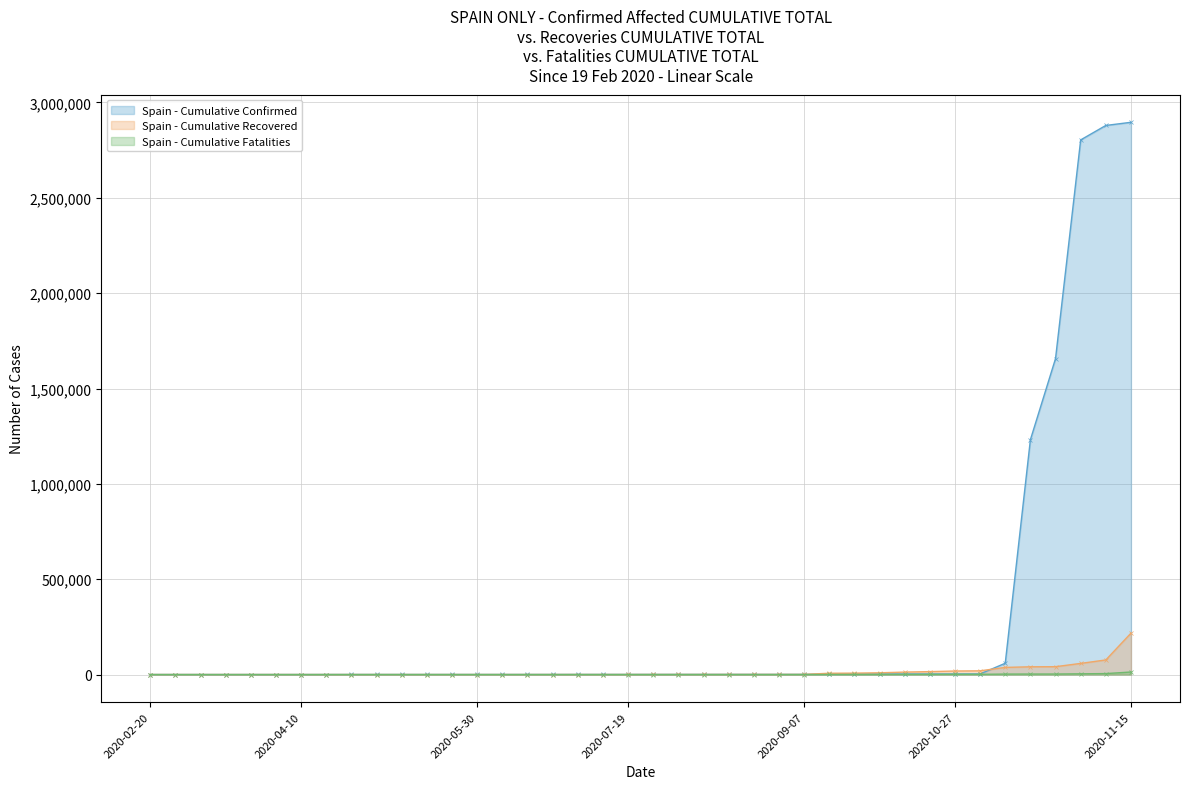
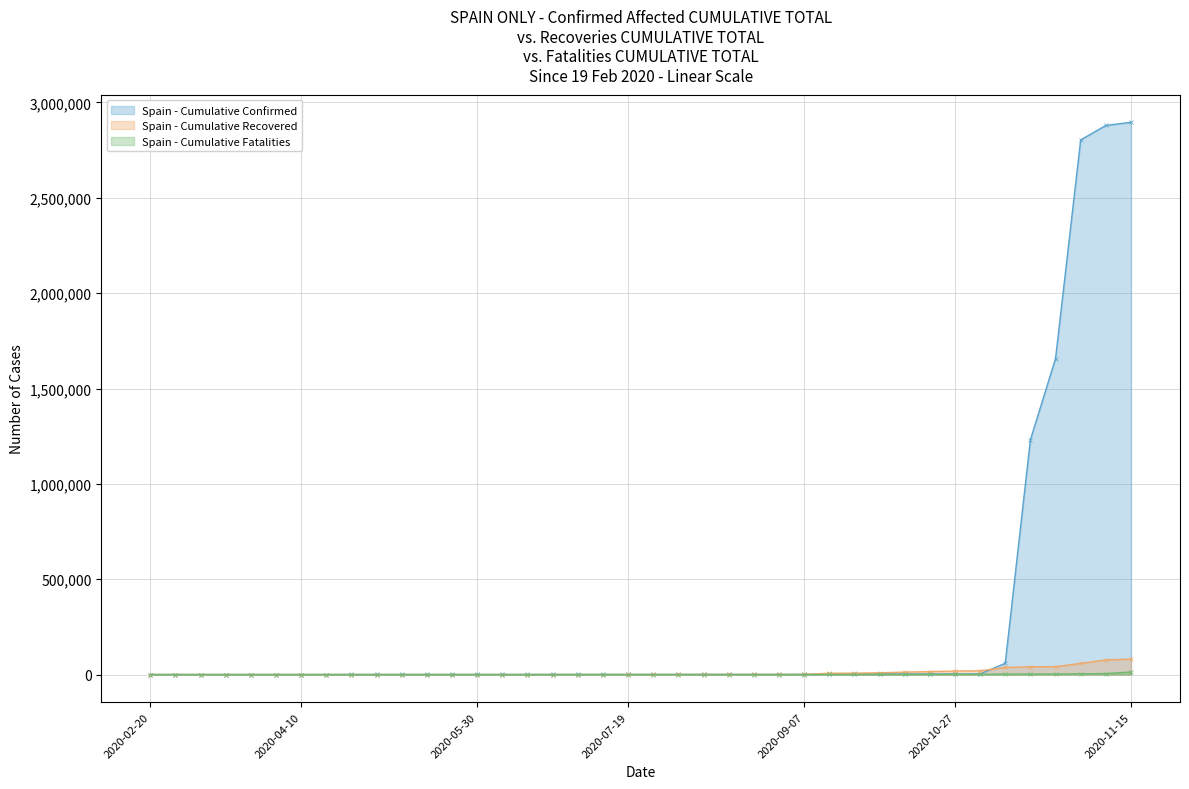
  {
    "Spain - Cumulative Recovered": {
      "2020-10-27": "20,000",
-     "2020-11-15": "220,000"
+     "2020-11-15": "80,000"
    }
  }
